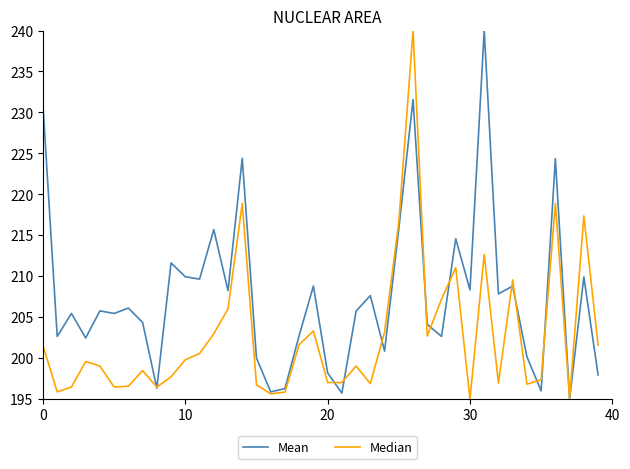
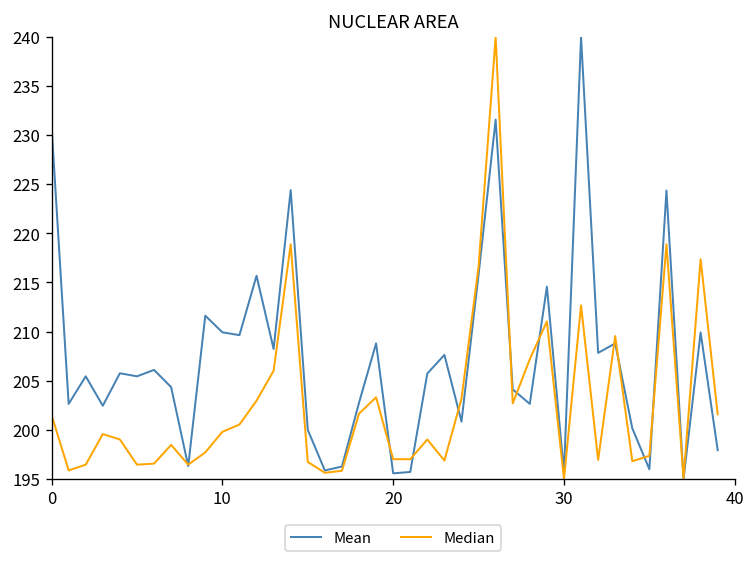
  {
    "Mean": {
      "0": 231,
      "10": 210,
-     "20": 198,
-     "30": 208
+     "20": 196,
+     "30": 196
    },
    "Median": {
      "0": 202,
      "10": 200,
      "20": 197,
      "30": 195
    }
  }
